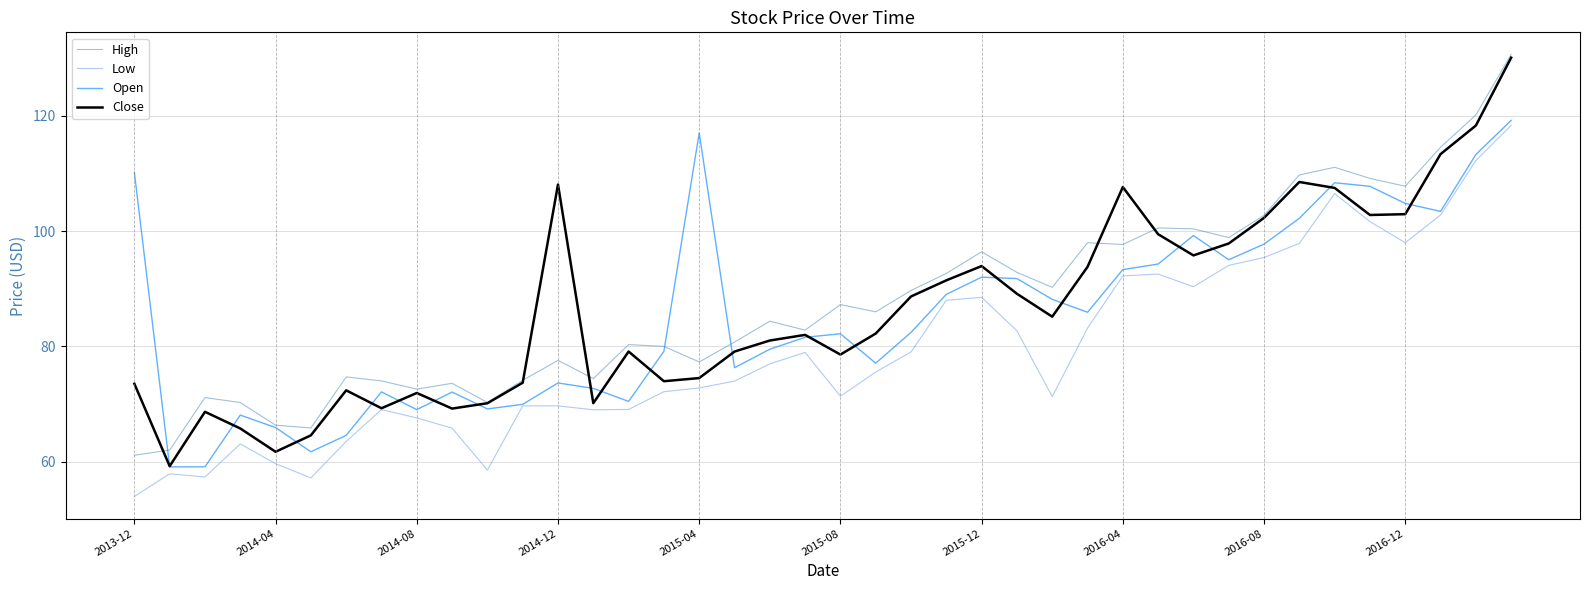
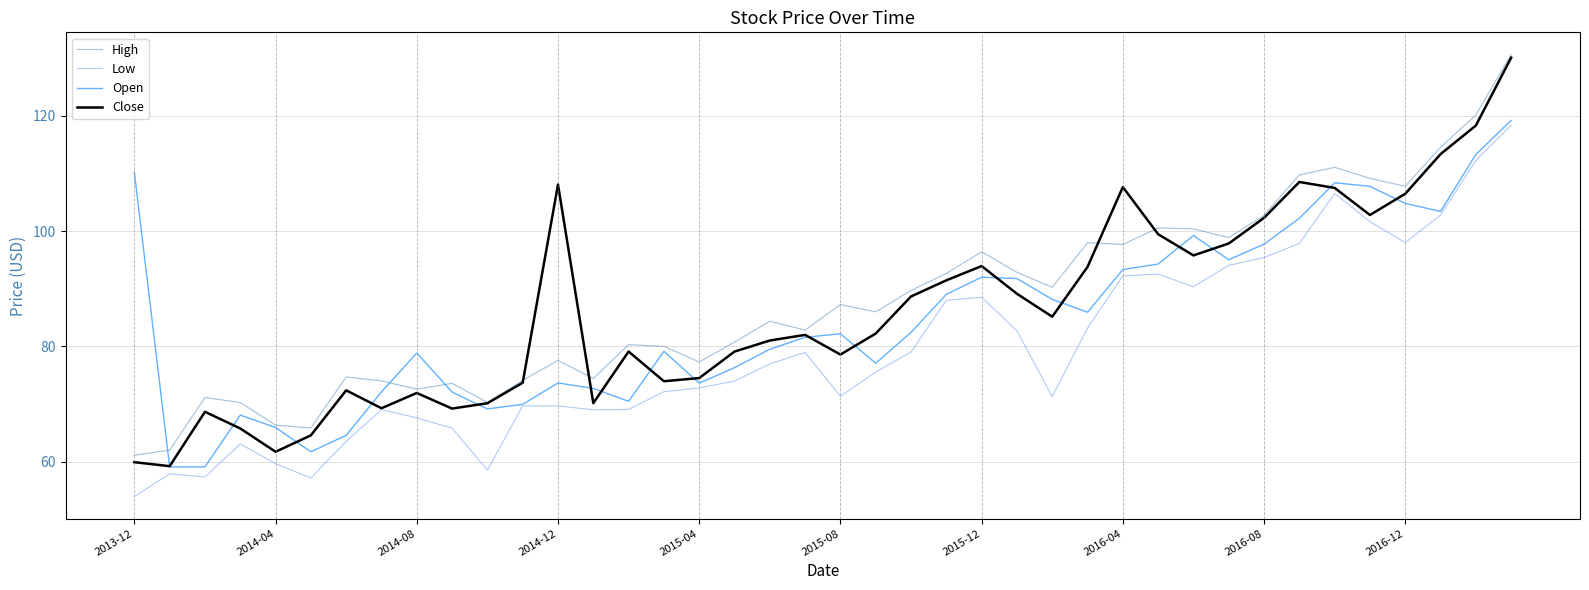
  {
    "Open": {
      "2013-12": 110,
-     "2014-08": 69,
+     "2014-08": 79,
      "2014-12": 74,
-     "2015-04": 117,
+     "2015-04": 74,
      "2015-08": 82,
      "2015-12": 92,
      "2016-04": 93,
      "2016-08": 98,
      "2016-12": 105
    },
    "Close": {
-     "2013-12": 74,
+     "2013-12": 60,
      "2014-04": 62,
      "2014-08": 72,
      "2014-12": 108,
      "2015-04": 74,
      "2015-08": 79,
      "2015-12": 94,
      "2016-04": 108,
      "2016-08": 102,
-     "2016-12": 103
+     "2016-12": 106
    }
  }
